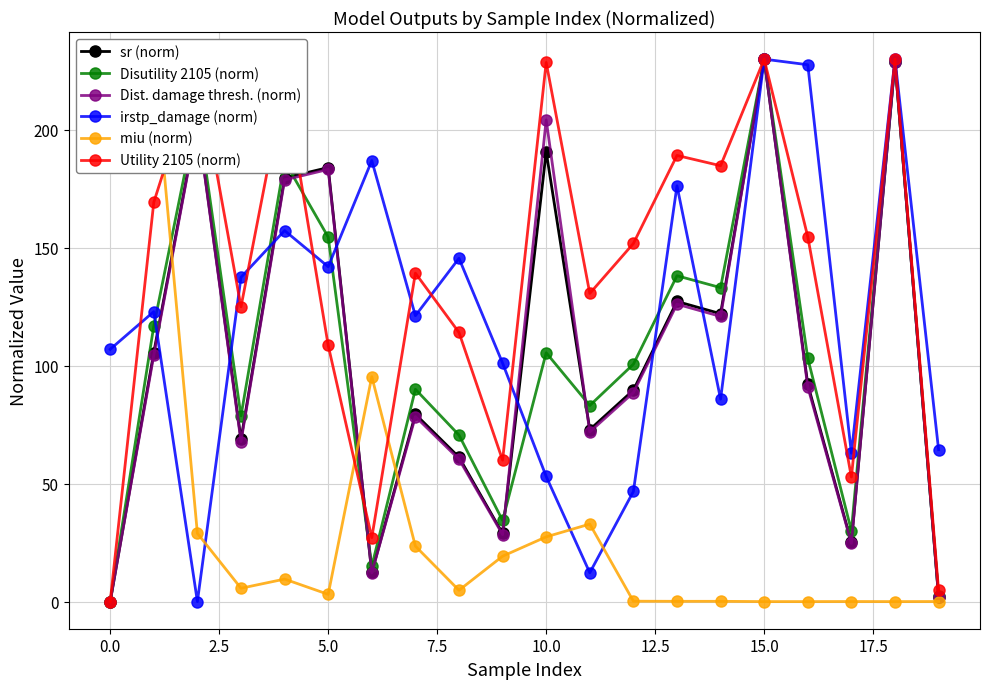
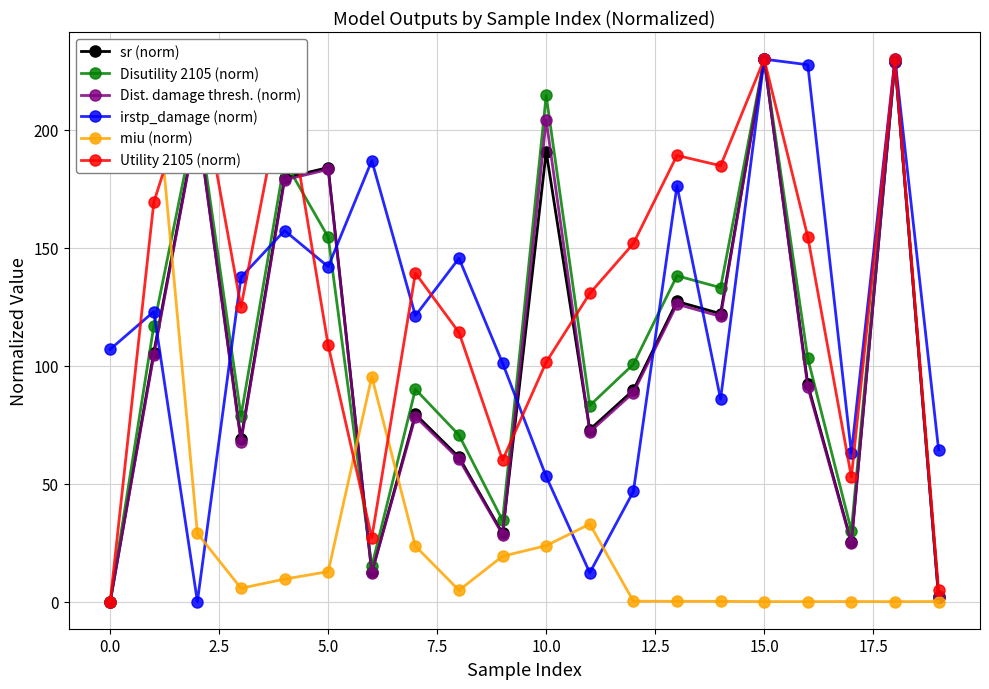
  {
    "sr (norm)": {
      "10.0": 191
    },
    "Disutility 2105 (norm)": {
      "5.0": 155,
-     "10.0": 106
+     "10.0": 215
    },
    "Dist. damage thresh. (norm)": {
      "10.0": 204
    },
    "irstp_damage (norm)": {
      "0.0": 107,
      "5.0": 142,
      "10.0": 53
    },
    "miu (norm)": {
-     "5.0": 3,
-     "10.0": 27,
+     "5.0": 13,
+     "10.0": 24,
      "15.0": 0
    },
    "Utility 2105 (norm)": {
      "5.0": 109,
-     "10.0": 229
+     "10.0": 102
    }
  }
